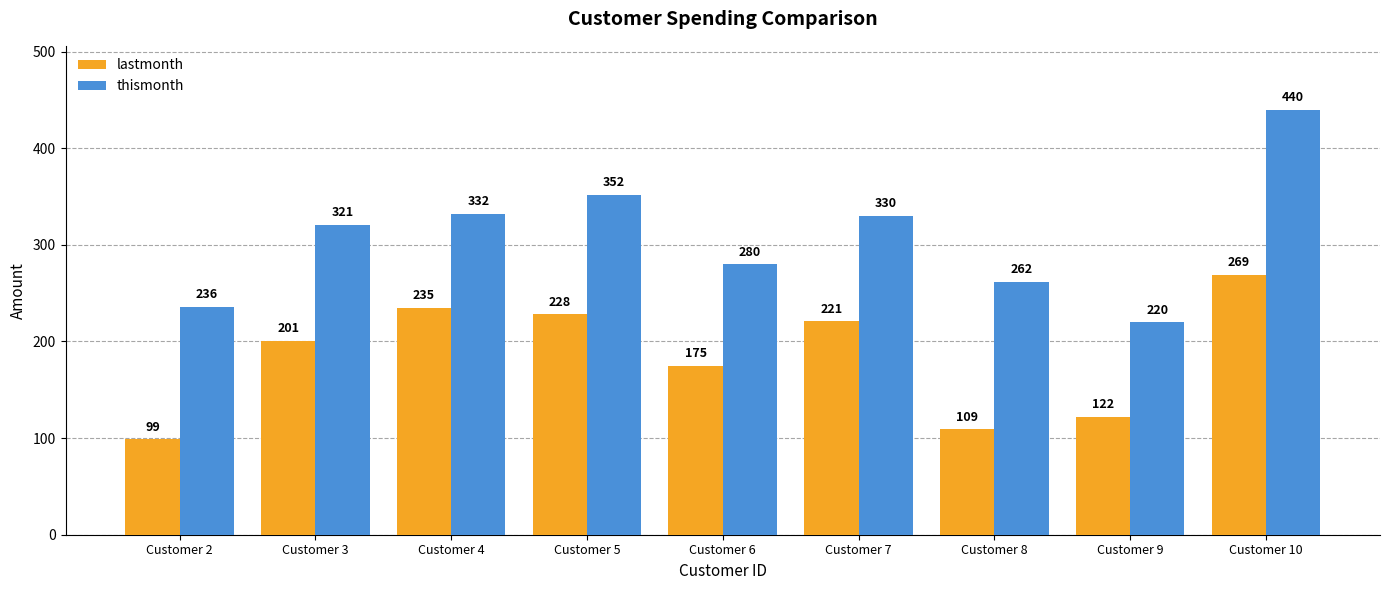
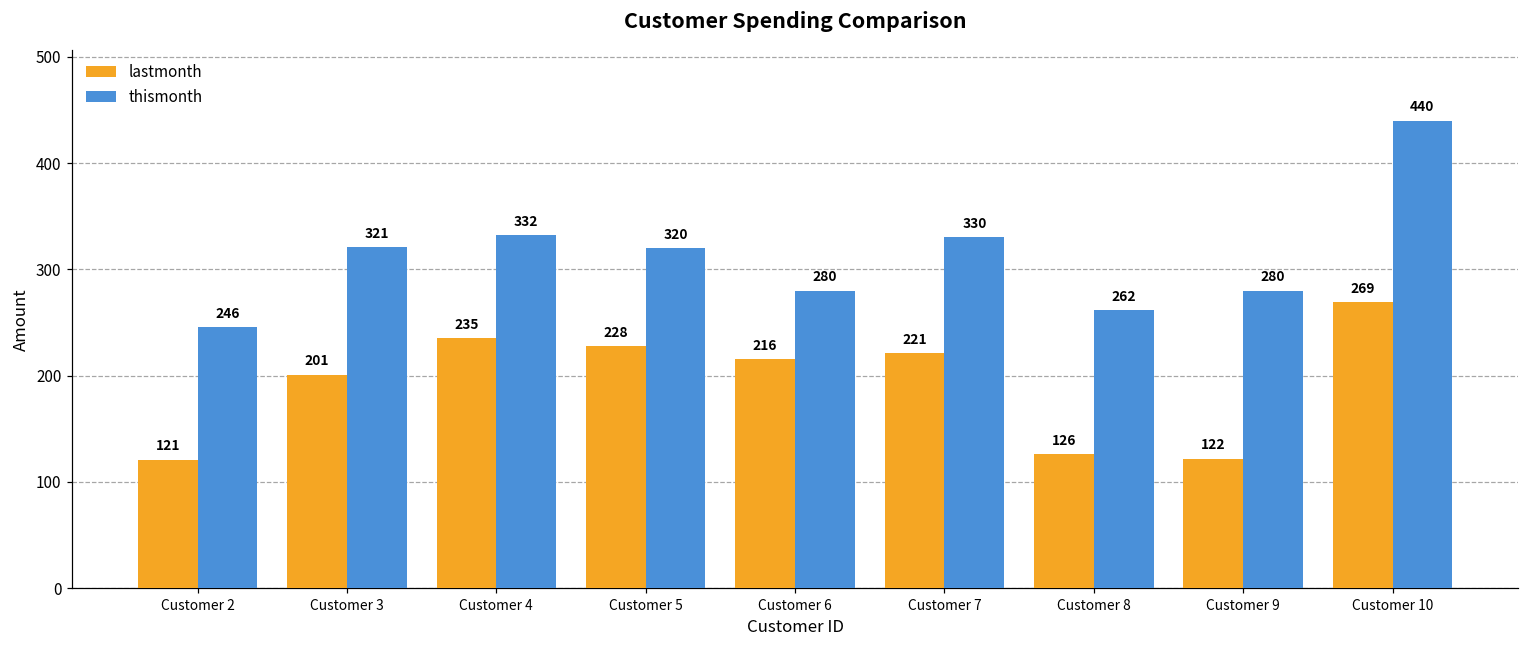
  {
    "lastmonth": {
-     "Customer 2": 99,
+     "Customer 2": 121,
      "Customer 3": 201,
      "Customer 4": 235,
      "Customer 5": 228,
-     "Customer 6": 175,
+     "Customer 6": 216,
      "Customer 7": 221,
-     "Customer 8": 109,
+     "Customer 8": 126,
      "Customer 9": 122,
      "Customer 10": 269
    },
    "thismonth": {
-     "Customer 2": 236,
+     "Customer 2": 246,
      "Customer 3": 321,
      "Customer 4": 332,
-     "Customer 5": 352,
+     "Customer 5": 320,
      "Customer 6": 280,
      "Customer 7": 330,
      "Customer 8": 262,
-     "Customer 9": 220,
+     "Customer 9": 280,
      "Customer 10": 440
    }
  }
